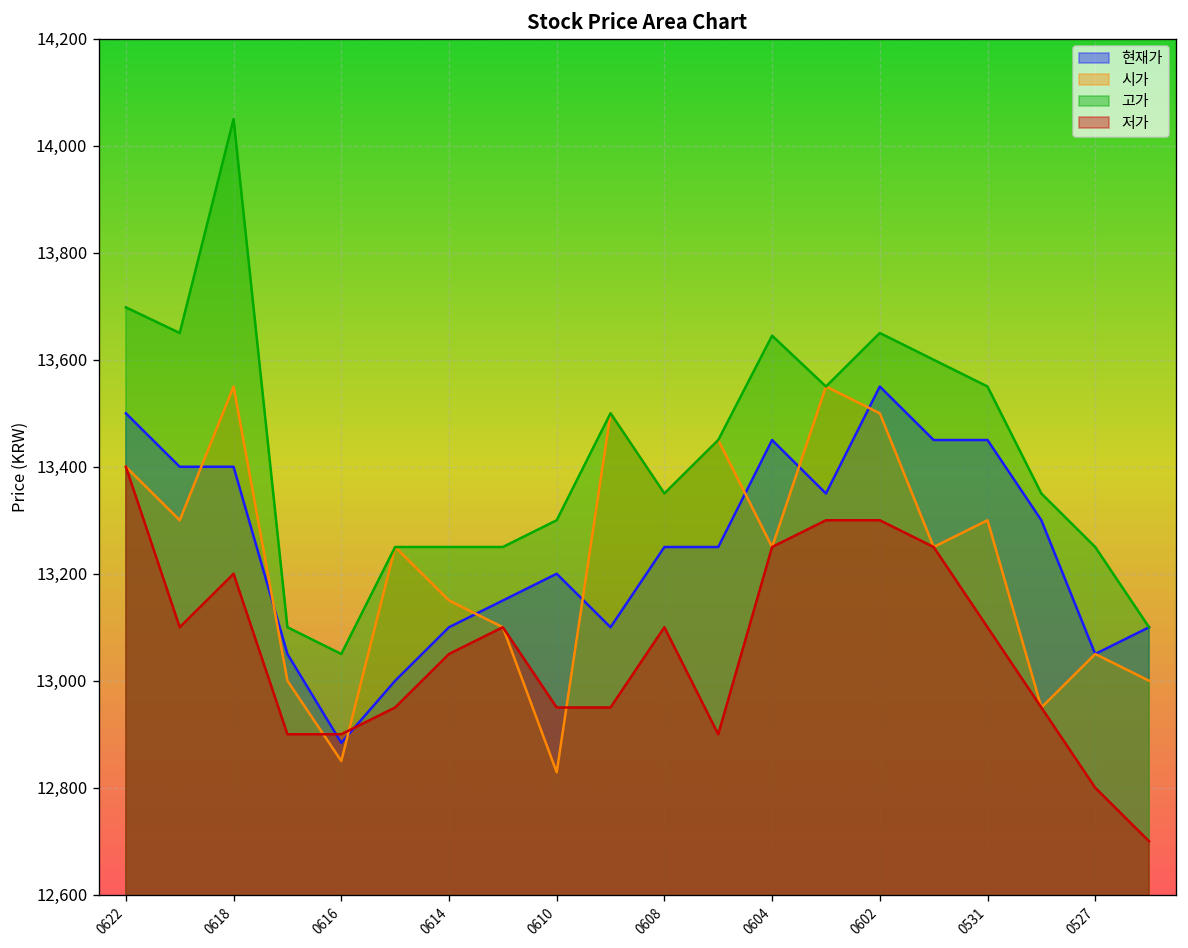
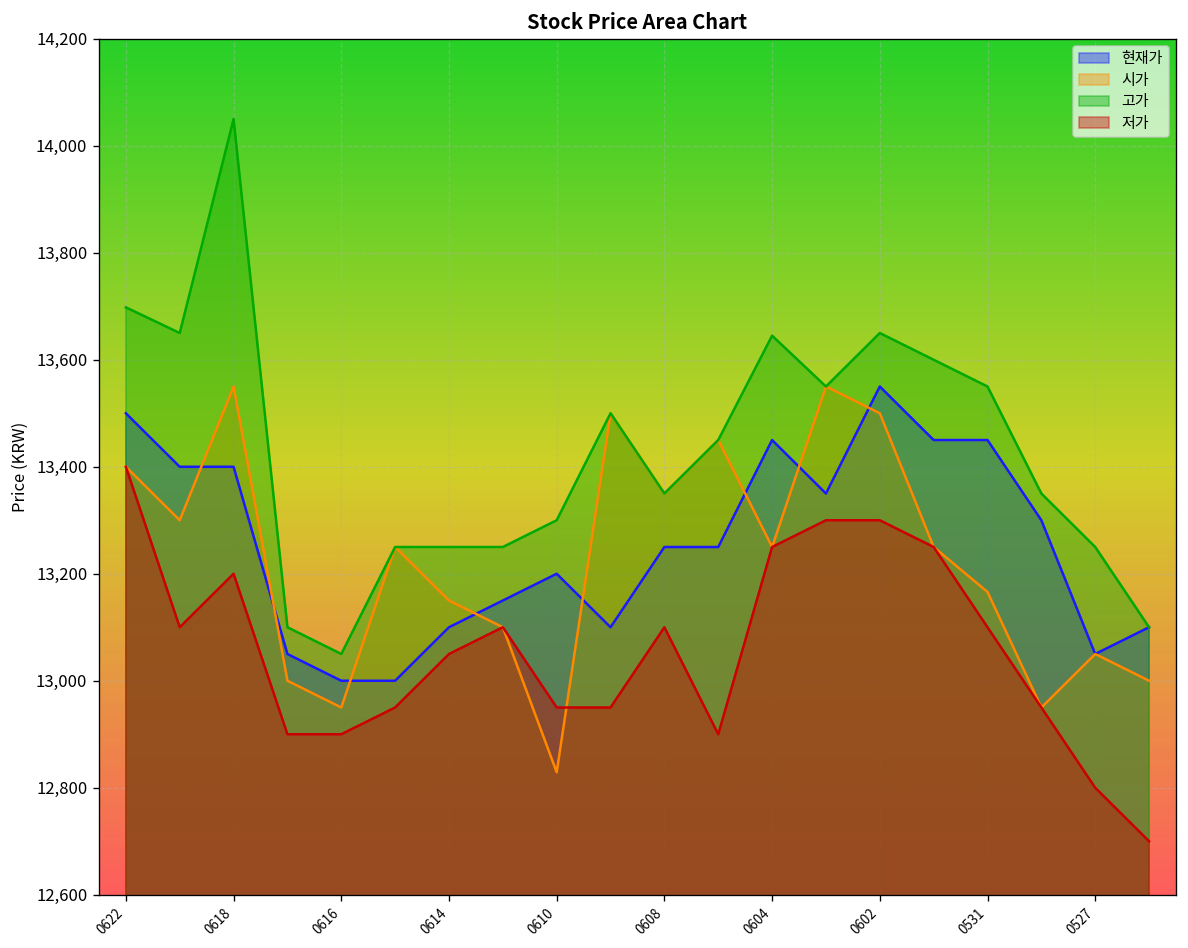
  {
    "현재가": {
      "0622": "13,500",
      "0618": "13,400",
-     "0616": "12,880",
+     "0616": "13,000",
      "0614": "13,100",
      "0610": "13,200",
      "0608": "13,250",
      "0604": "13,450",
      "0602": "13,550",
      "0531": "13,450"
    },
    "시가": {
      "0618": "13,550",
-     "0616": "12,850",
+     "0616": "12,950",
      "0614": "13,150",
      "0610": "12,830",
      "0602": "13,500",
-     "0531": "13,300"
+     "0531": "13,170"
    },
    "고가": {
      "0622": "13,700",
      "0618": "14,050",
      "0616": "13,050",
      "0614": "13,250",
      "0610": "13,300",
      "0604": "13,650",
      "0602": "13,650",
      "0531": "13,550",
      "0527": "13,250"
    },
    "저가": {
      "0618": "13,200",
      "0616": "12,900",
      "0614": "13,050",
      "0610": "12,950",
      "0608": "13,100",
      "0602": "13,300",
      "0531": "13,100",
      "0527": "12,800"
    }
  }
